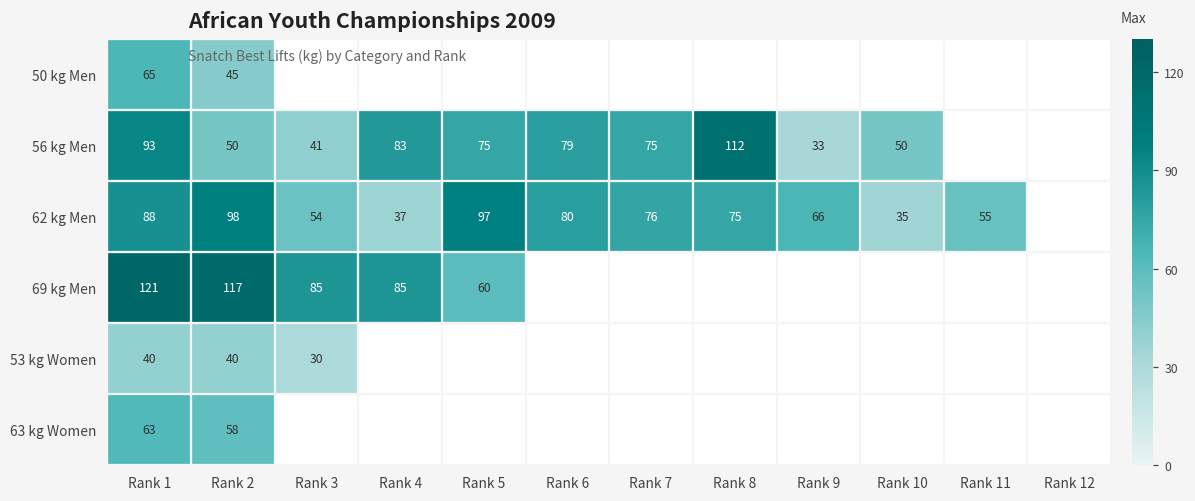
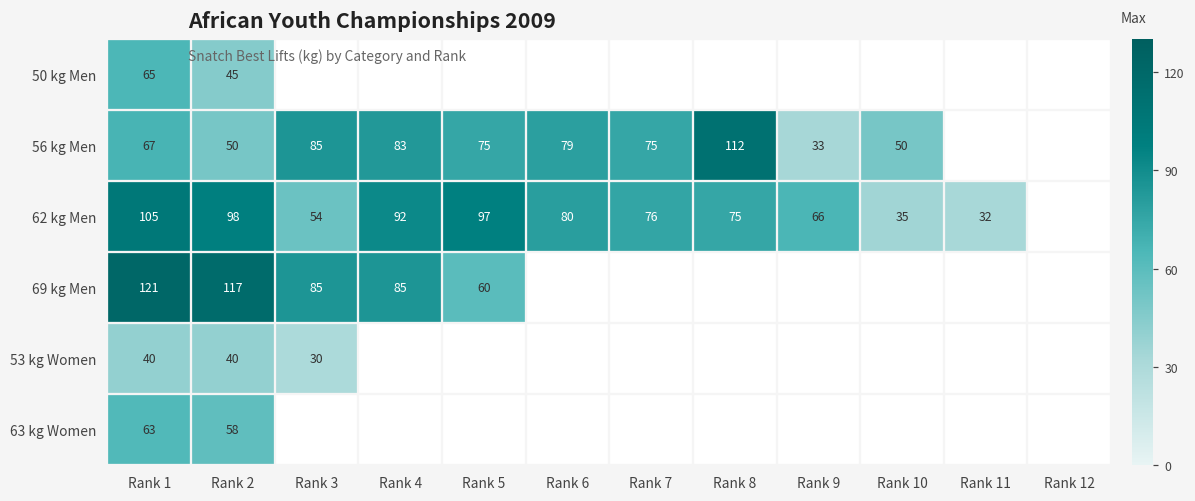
  {
    "50 kg Men": {
      "Rank 1": 65,
      "Rank 2": 45
    },
    "56 kg Men": {
-     "Rank 1": 93,
+     "Rank 1": 67,
      "Rank 2": 50,
-     "Rank 3": 41,
+     "Rank 3": 85,
      "Rank 4": 83,
      "Rank 5": 75,
      "Rank 6": 79,
      "Rank 7": 75,
      "Rank 8": 112,
      "Rank 9": 33,
      "Rank 10": 50
    },
    "62 kg Men": {
-     "Rank 1": 88,
+     "Rank 1": 105,
      "Rank 2": 98,
      "Rank 3": 54,
-     "Rank 4": 37,
+     "Rank 4": 92,
      "Rank 5": 97,
      "Rank 6": 80,
      "Rank 7": 76,
      "Rank 8": 75,
      "Rank 9": 66,
      "Rank 10": 35,
-     "Rank 11": 55
+     "Rank 11": 32
    },
    "69 kg Men": {
      "Rank 1": 121,
      "Rank 2": 117,
      "Rank 3": 85,
      "Rank 4": 85,
      "Rank 5": 60
    },
    "53 kg Women": {
      "Rank 1": 40,
      "Rank 2": 40,
      "Rank 3": 30
    },
    "63 kg Women": {
      "Rank 1": 63,
      "Rank 2": 58
    }
  }
